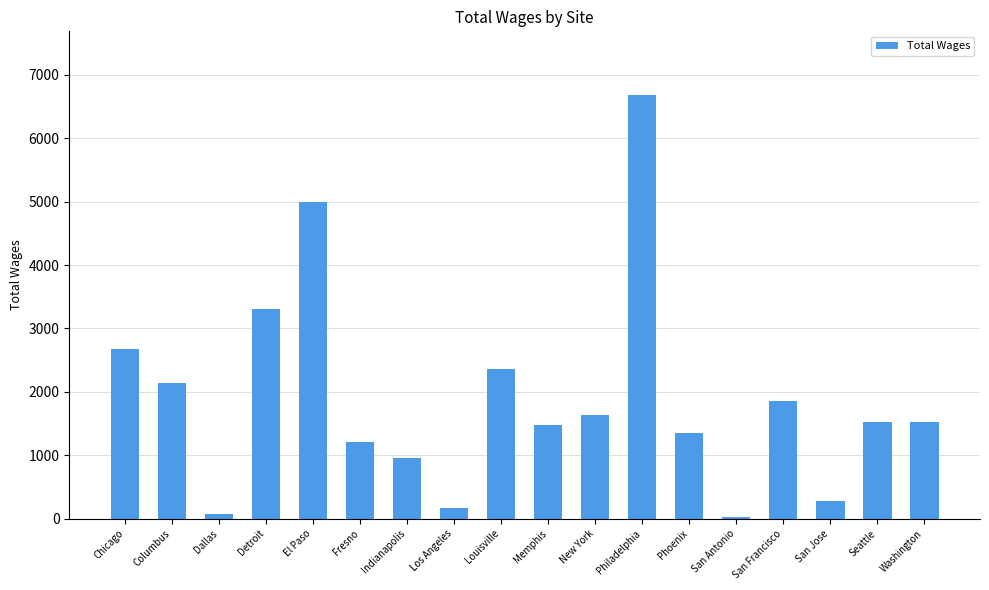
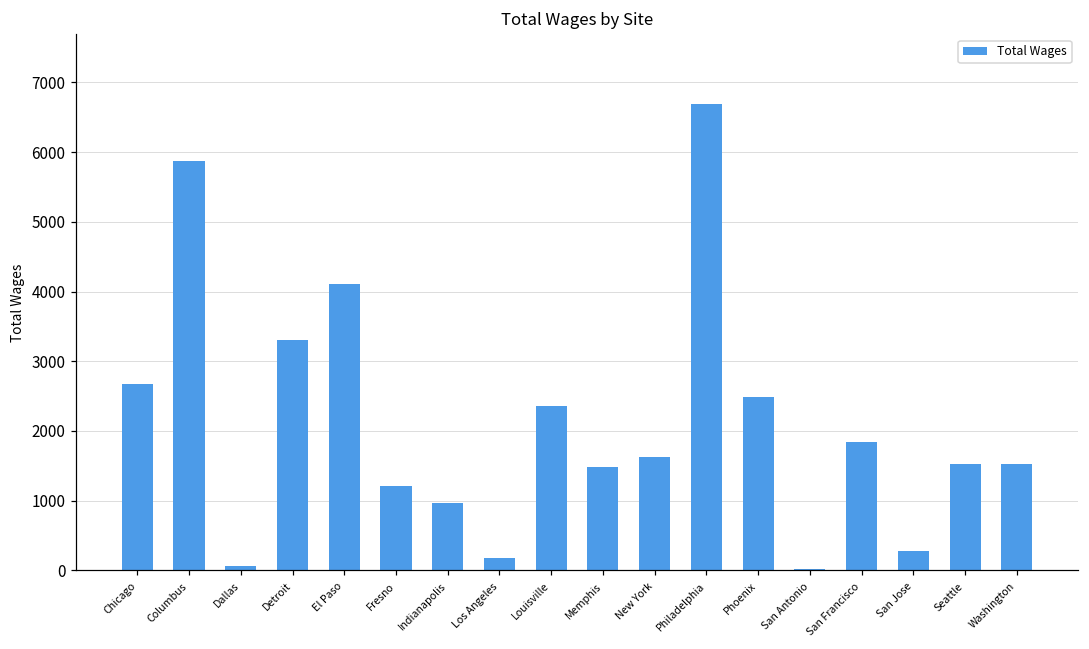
  {
    "Chicago": 2700,
-   "Columbus": 2100,
+   "Columbus": 5900,
    "Dallas": 100,
    "Detroit": 3300,
-   "El Paso": 5000,
+   "El Paso": 4100,
    "Fresno": 1200,
    "Indianapolis": 1000,
    "Los Angeles": 200,
    "Louisville": 2400,
    "Memphis": 1500,
    "New York": 1600,
    "Philadelphia": 6700,
-   "Phoenix": 1300,
+   "Phoenix": 2500,
    "San Francisco": 1800,
    "San Jose": 300,
    "Seattle": 1500,
    "Washington": 1500
  }
